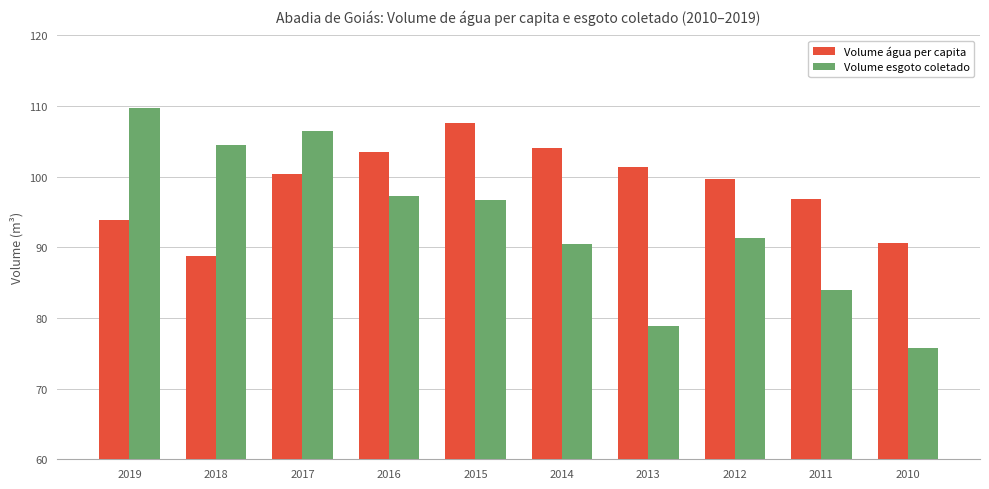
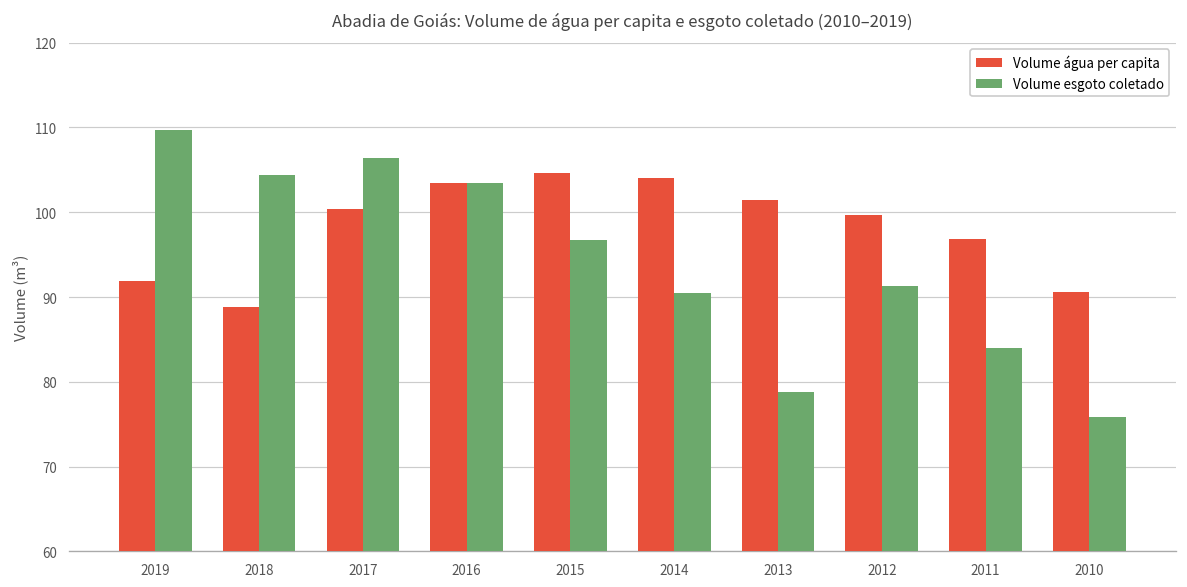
  {
    "Volume água per capita": {
-     "2019": 94,
+     "2019": 92,
      "2018": 89,
      "2017": 100,
      "2016": 103,
-     "2015": 108,
+     "2015": 105,
      "2014": 104,
      "2013": 101,
      "2012": 100,
      "2011": 97,
      "2010": 91
    },
    "Volume esgoto coletado": {
      "2019": 110,
      "2018": 104,
      "2017": 106,
-     "2016": 97,
+     "2016": 103,
      "2015": 97,
      "2014": 91,
      "2013": 79,
      "2012": 91,
      "2011": 84,
      "2010": 76
    }
  }
